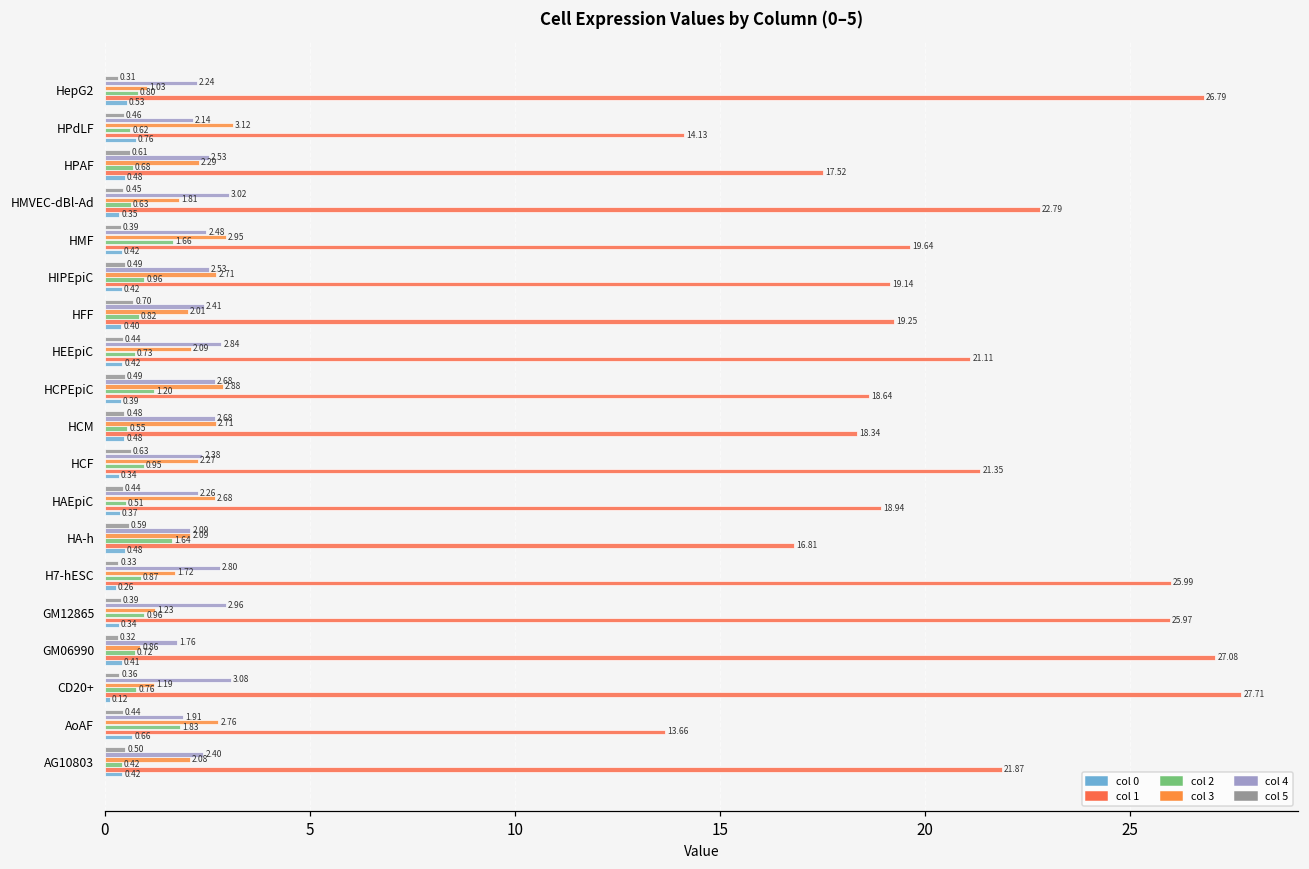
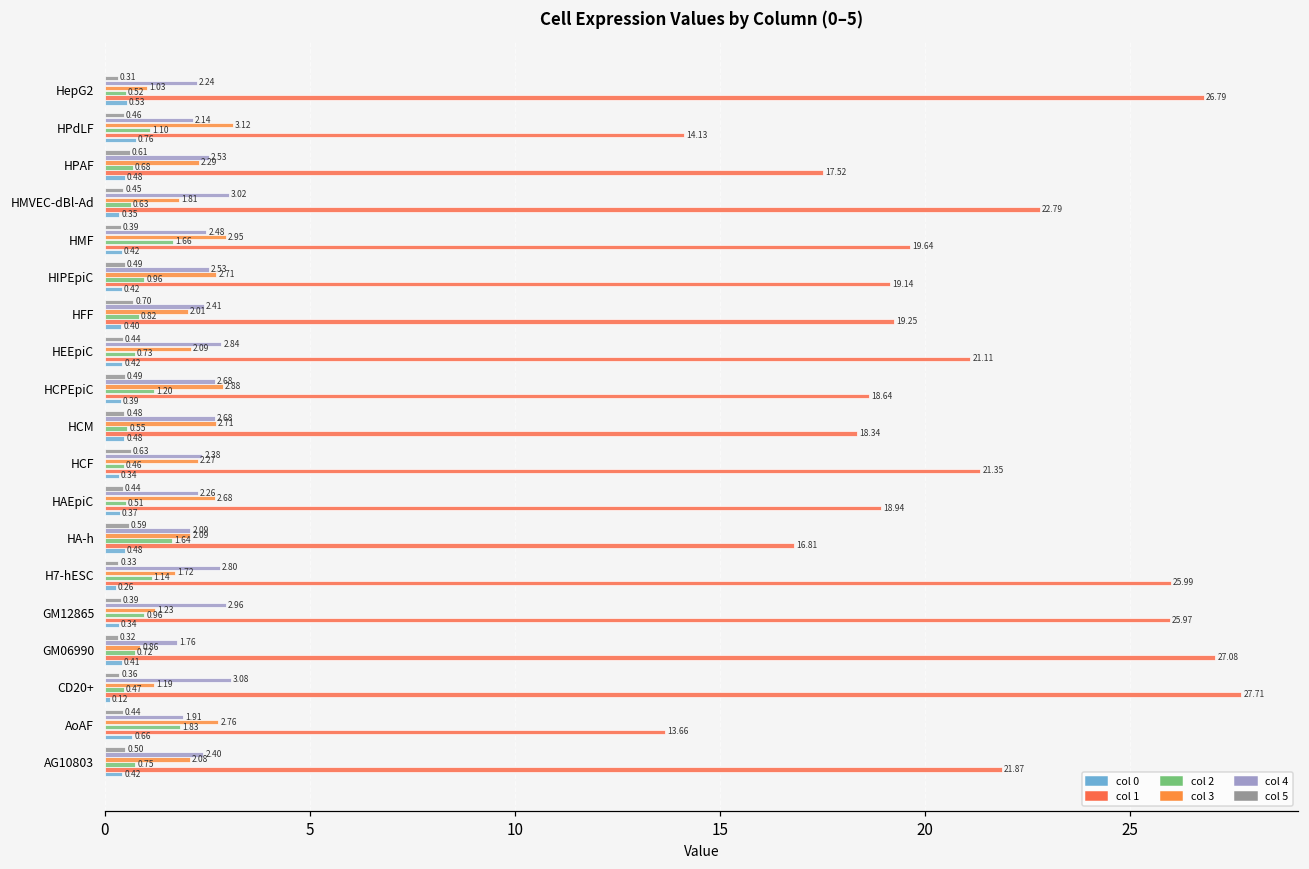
  {
    "col 2": {
-     "HepG2": 0.80,
-     "HPdLF": 0.62,
+     "HepG2": 0.52,
+     "HPdLF": 1.10,
      "HPAF": 0.68,
      "HMVEC-dBl-Ad": 0.63,
      "HMF": 1.66,
      "HIPEpiC": 0.96,
      "HFF": 0.82,
      "HEEpiC": 0.73,
      "HCPEpiC": 1.20,
      "HCM": 0.55,
-     "HCF": 0.95,
+     "HCF": 0.46,
      "HAEpiC": 0.51,
      "HA-h": 1.64,
-     "H7-hESC": 0.87,
+     "H7-hESC": 1.14,
      "GM12865": 0.96,
-     "CD20+": 0.76,
+     "CD20+": 0.47,
      "AoAF": 1.83,
-     "AG10803": 0.42
+     "AG10803": 0.75
    }
  }
